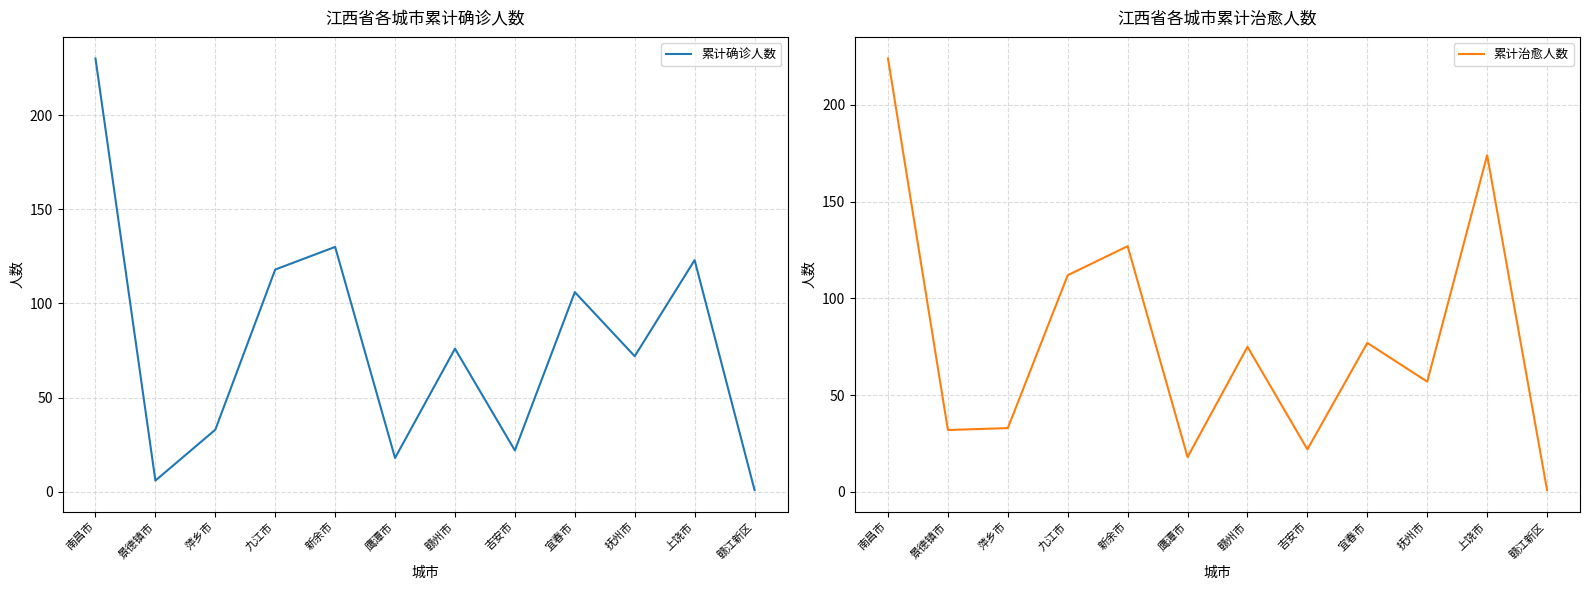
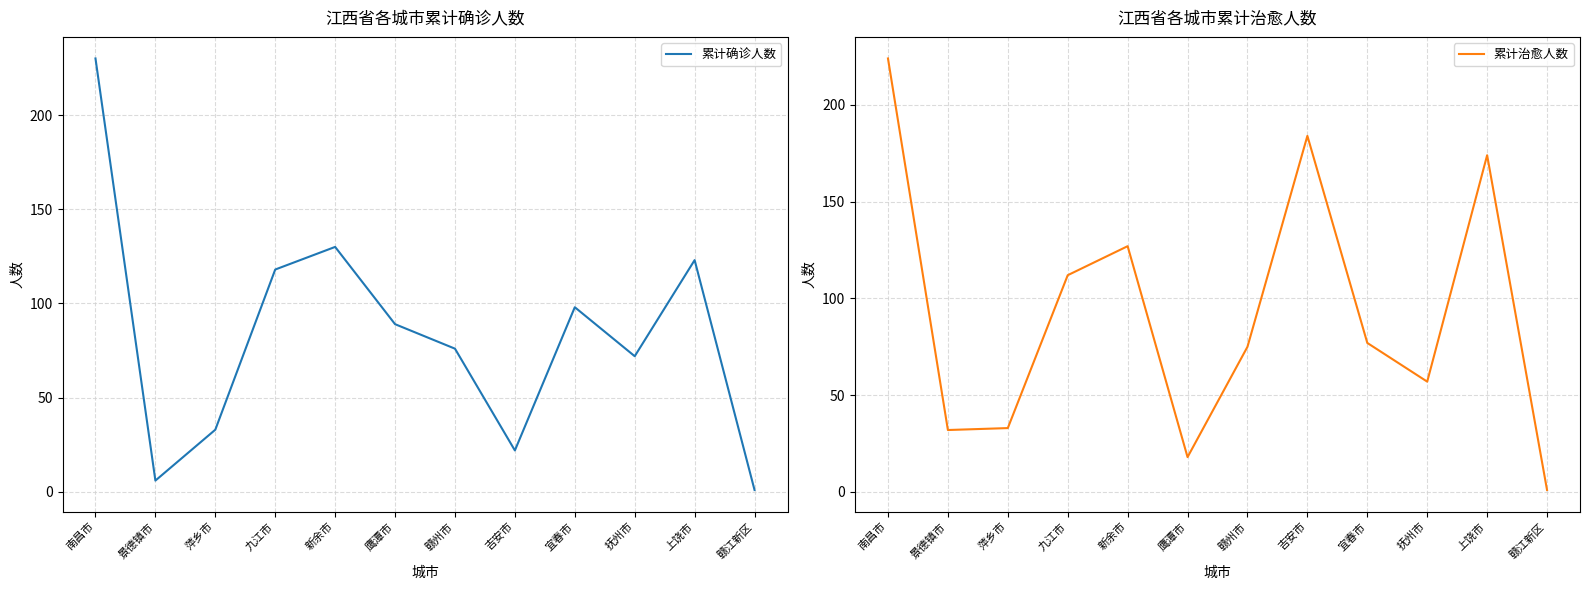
  {
    "江西省各城市累计确诊人数": {
      "南昌市": 230,
      "景德镇市": 6,
      "萍乡市": 33,
      "九江市": 118,
      "新余市": 130,
-     "鹰潭市": 18,
+     "鹰潭市": 89,
      "赣州市": 76,
      "吉安市": 22,
-     "宜春市": 106,
+     "宜春市": 98,
      "抚州市": 72,
      "上饶市": 123,
      "赣江新区": 1
    },
    "江西省各城市累计治愈人数": {
      "南昌市": 224,
      "景德镇市": 32,
      "萍乡市": 33,
      "九江市": 112,
      "新余市": 127,
      "鹰潭市": 18,
      "赣州市": 75,
-     "吉安市": 22,
+     "吉安市": 184,
      "宜春市": 77,
      "抚州市": 57,
      "上饶市": 174,
      "赣江新区": 1
    }
  }
